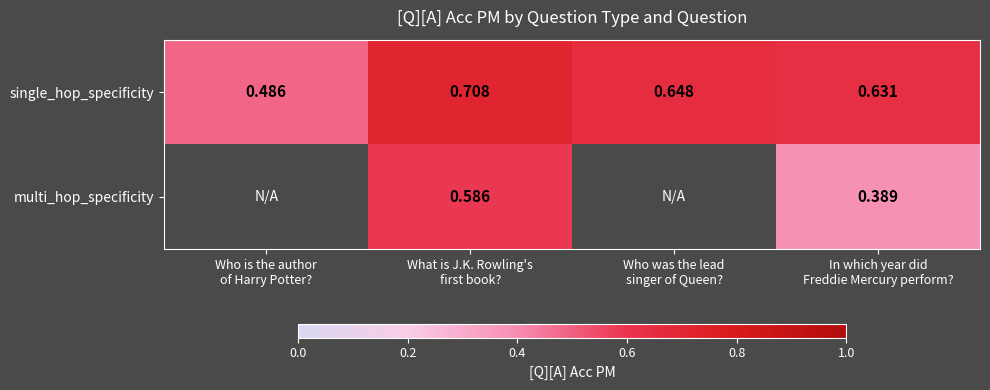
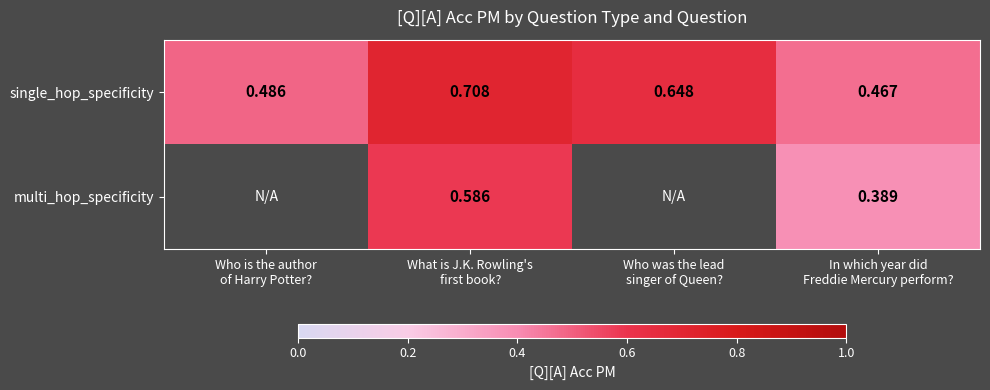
  {
    "single_hop_specificity": {
      "Who is the author of Harry Potter?": 0.486,
      "What is J.K. Rowling's first book?": 0.708,
      "Who was the lead singer of Queen?": 0.648,
-     "In which year did Freddie Mercury perform?": 0.631
+     "In which year did Freddie Mercury perform?": 0.467
    },
    "multi_hop_specificity": {
      "What is J.K. Rowling's first book?": 0.586,
      "In which year did Freddie Mercury perform?": 0.389
    }
  }
